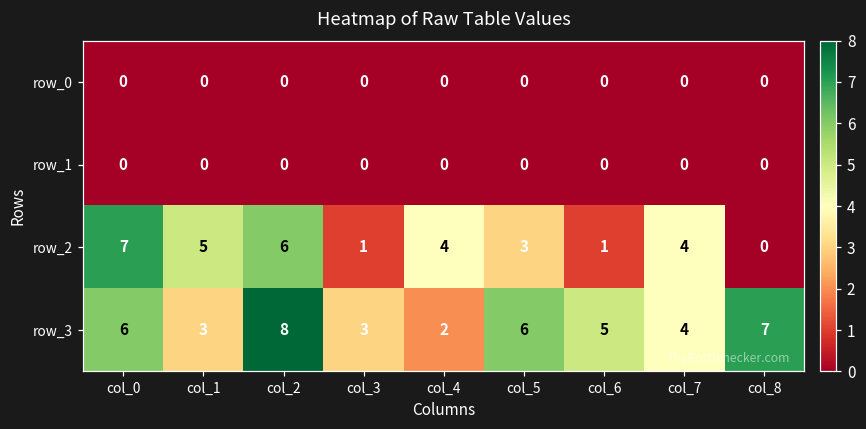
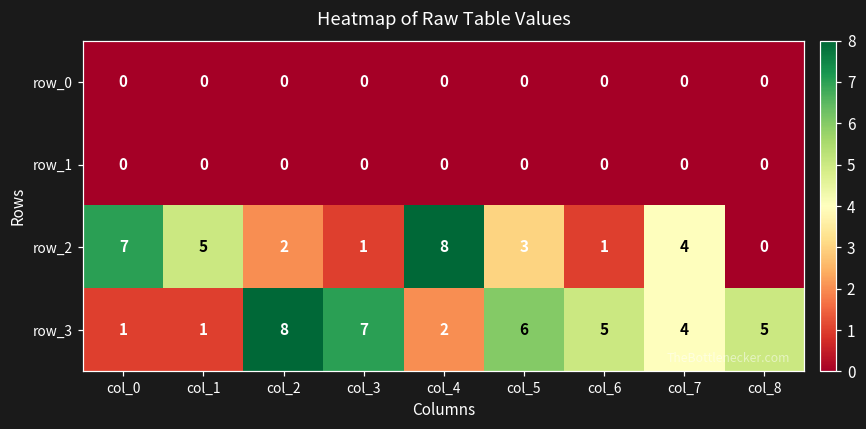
  {
    "row_0": {
      "col_0": 0,
      "col_1": 0,
      "col_2": 0,
      "col_3": 0,
      "col_4": 0,
      "col_5": 0,
      "col_6": 0,
      "col_7": 0,
      "col_8": 0
    },
    "row_1": {
      "col_0": 0,
      "col_1": 0,
      "col_2": 0,
      "col_3": 0,
      "col_4": 0,
      "col_5": 0,
      "col_6": 0,
      "col_7": 0,
      "col_8": 0
    },
    "row_2": {
      "col_0": 7,
      "col_1": 5,
-     "col_2": 6,
+     "col_2": 2,
      "col_3": 1,
-     "col_4": 4,
+     "col_4": 8,
      "col_5": 3,
      "col_6": 1,
      "col_7": 4,
      "col_8": 0
    },
    "row_3": {
-     "col_0": 6,
-     "col_1": 3,
+     "col_0": 1,
+     "col_1": 1,
      "col_2": 8,
-     "col_3": 3,
+     "col_3": 7,
      "col_4": 2,
      "col_5": 6,
      "col_6": 5,
      "col_7": 4,
-     "col_8": 7
+     "col_8": 5
    }
  }
